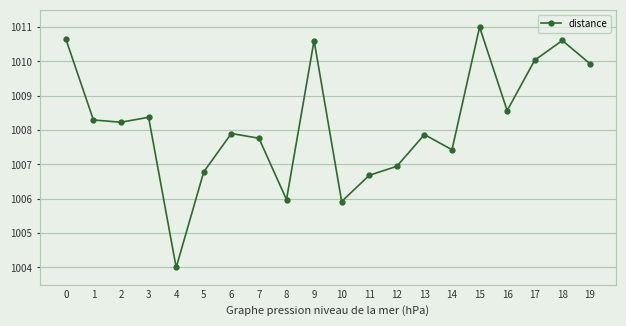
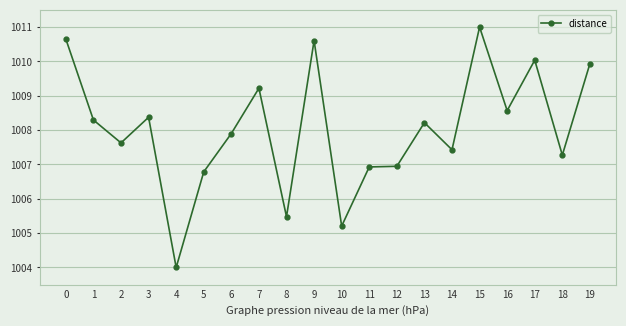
  {
    "0": 1010.7,
    "1": 1008.3,
-   "2": 1008.2,
+   "2": 1007.6,
    "3": 1008.4,
    "4": 1004.0,
    "5": 1006.8,
    "6": 1007.9,
-   "7": 1007.8,
-   "8": 1006.0,
+   "7": 1009.2,
+   "8": 1005.5,
    "9": 1010.6,
-   "10": 1005.9,
-   "11": 1006.7,
+   "10": 1005.2,
+   "11": 1006.9,
    "12": 1006.9,
-   "13": 1007.9,
+   "13": 1008.2,
    "14": 1007.4,
    "15": 1011.0,
    "16": 1008.6,
    "17": 1010.0,
-   "18": 1010.6,
+   "18": 1007.3,
    "19": 1009.9
  }
